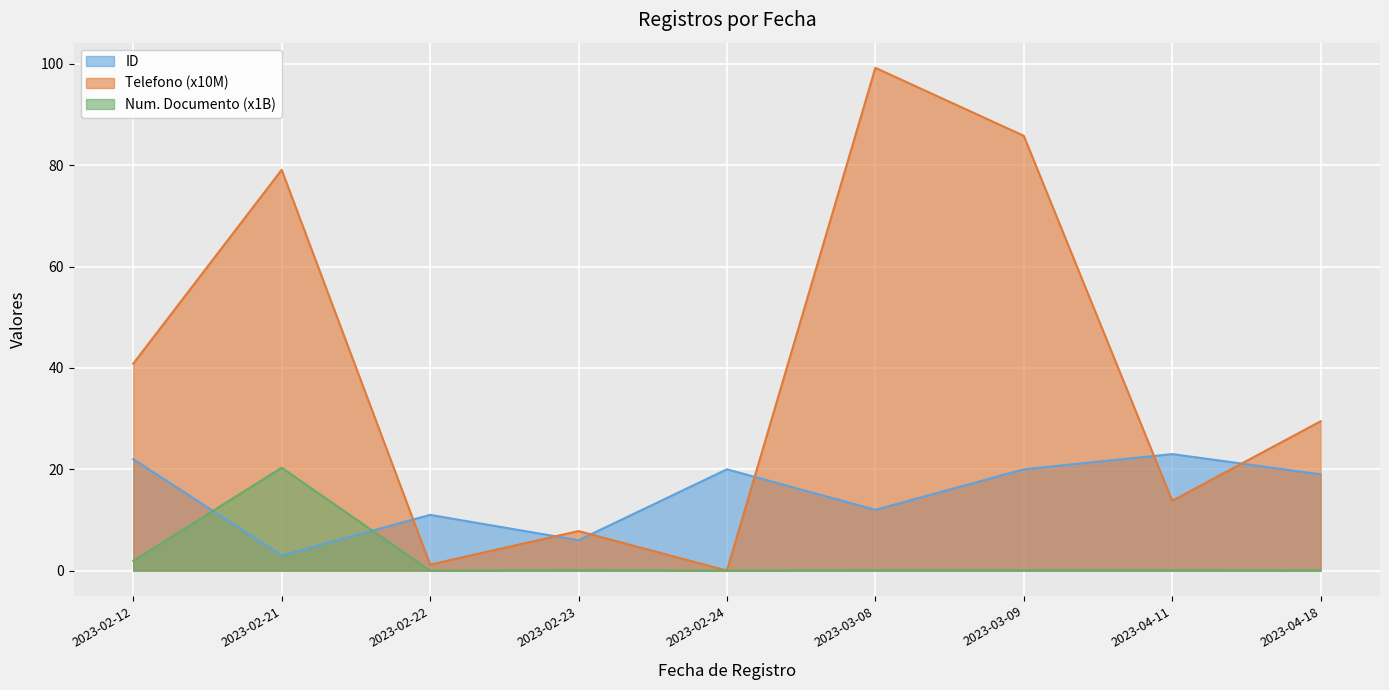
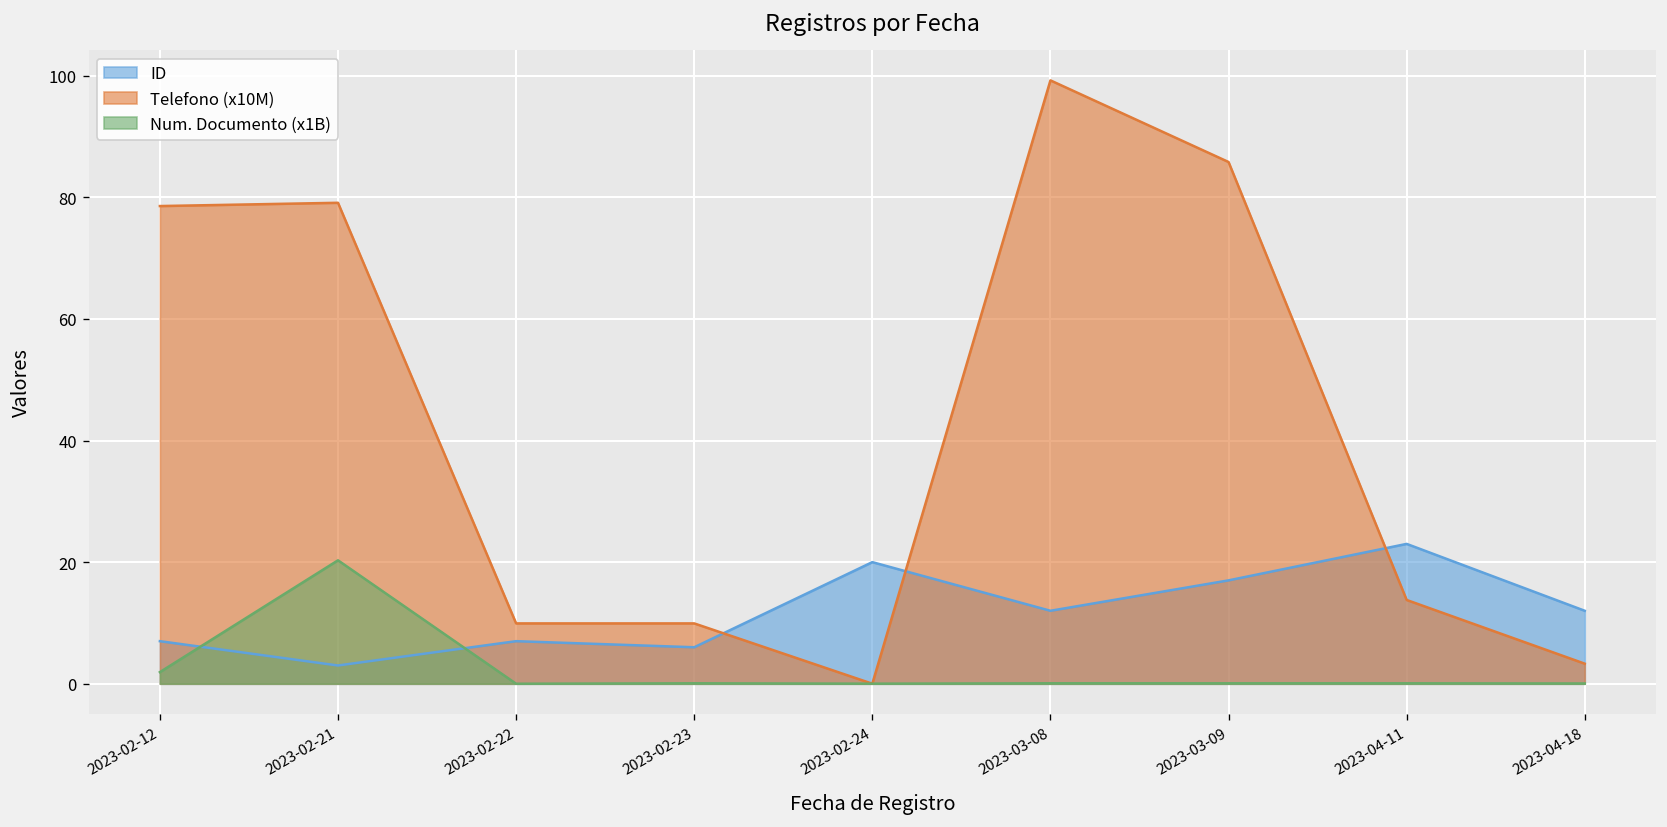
  {
    "ID": {
-     "2023-02-12": 22,
+     "2023-02-12": 7,
      "2023-02-21": 3,
-     "2023-02-22": 11,
+     "2023-02-22": 7,
      "2023-02-23": 6,
      "2023-02-24": 20,
      "2023-03-08": 12,
-     "2023-03-09": 20,
+     "2023-03-09": 17,
      "2023-04-11": 23,
-     "2023-04-18": 19
+     "2023-04-18": 12
    },
    "Telefono (x10M)": {
-     "2023-02-12": 41,
+     "2023-02-12": 79,
      "2023-02-21": 79,
-     "2023-02-22": 1,
-     "2023-02-23": 8,
+     "2023-02-22": 10,
+     "2023-02-23": 10,
      "2023-03-08": 99,
      "2023-03-09": 86,
      "2023-04-11": 14,
-     "2023-04-18": 29
+     "2023-04-18": 3
    },
    "Num. Documento (x1B)": {
      "2023-02-12": 2,
      "2023-02-21": 20,
      "2023-02-22": 0,
      "2023-02-23": 0,
      "2023-03-08": 0,
      "2023-03-09": 0,
      "2023-04-11": 0,
      "2023-04-18": 0
    }
  }
